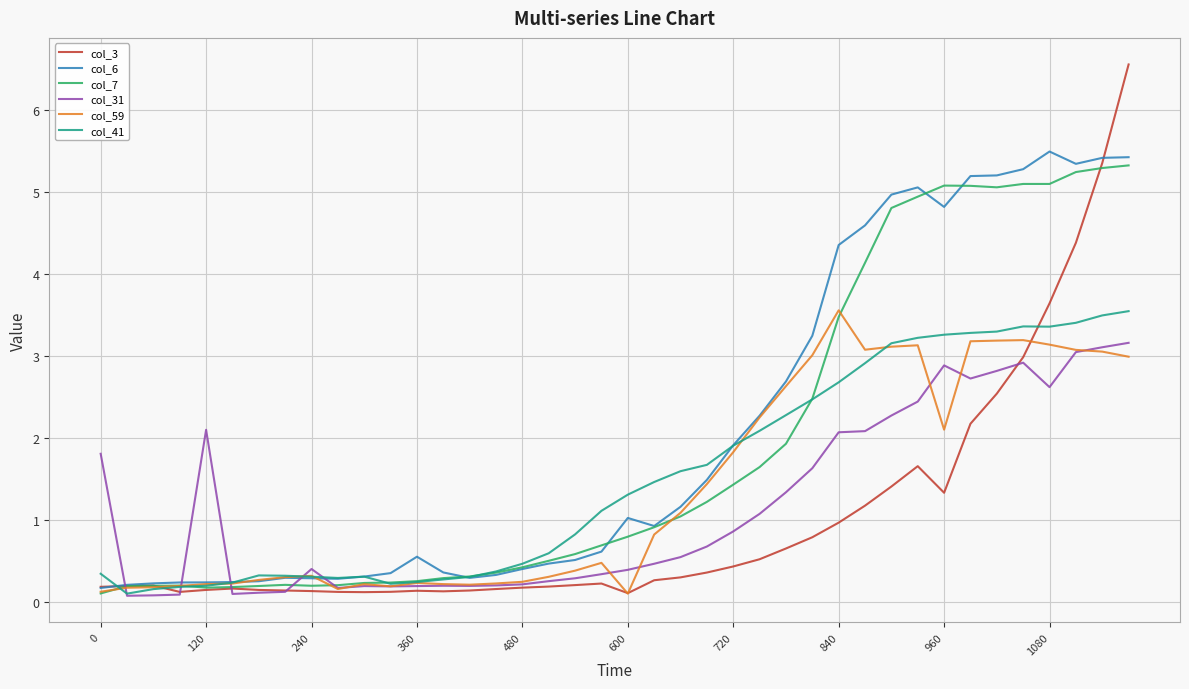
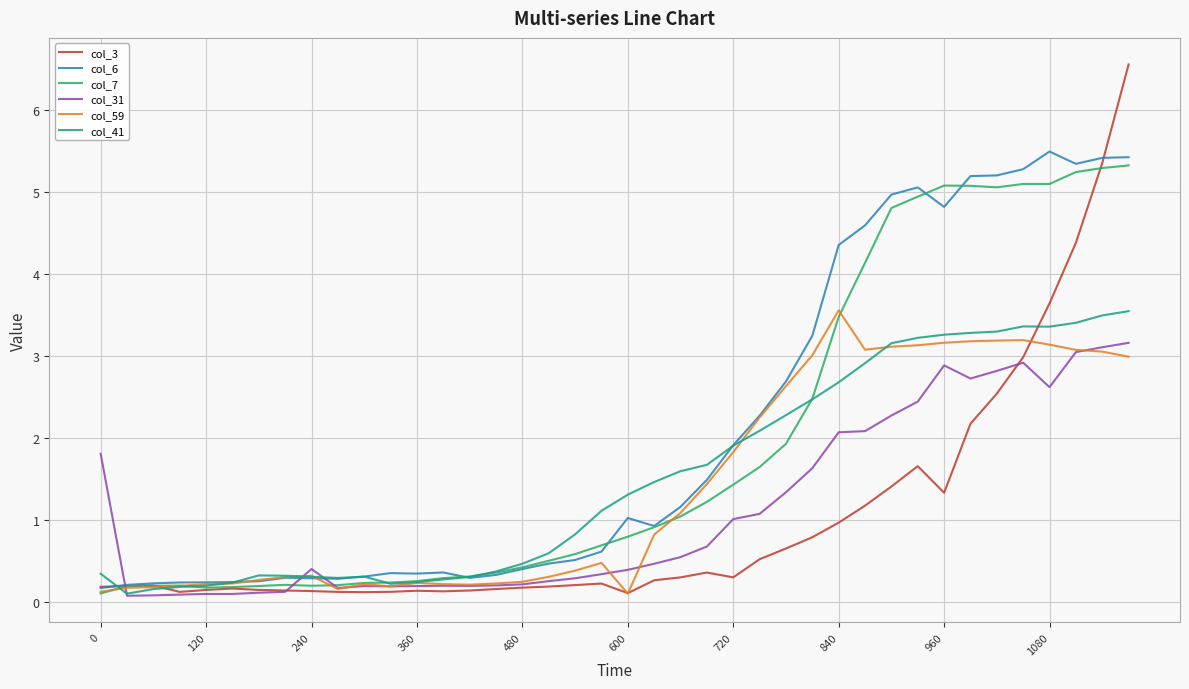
  {
    "col_3": {
      "240": 0.1,
      "360": 0.1,
      "480": 0.2,
-     "720": 0.4,
+     "720": 0.3,
      "840": 1.0,
      "960": 1.3,
      "1080": 3.6
    },
    "col_6": {
-     "360": 0.6,
+     "360": 0.3,
      "600": 1.0,
      "840": 4.4,
      "960": 4.8,
      "1080": 5.5
    },
    "col_31": {
      "0": 1.8,
-     "120": 2.1,
+     "120": 0.1,
      "240": 0.4,
      "360": 0.2,
      "480": 0.2,
      "600": 0.4,
-     "720": 0.9,
+     "720": 1.0,
      "840": 2.1,
      "960": 2.9,
      "1080": 2.6
    },
    "col_59": {
      "480": 0.2,
      "720": 1.8,
      "840": 3.6,
-     "960": 2.1,
+     "960": 3.2,
      "1080": 3.1
    }
  }
